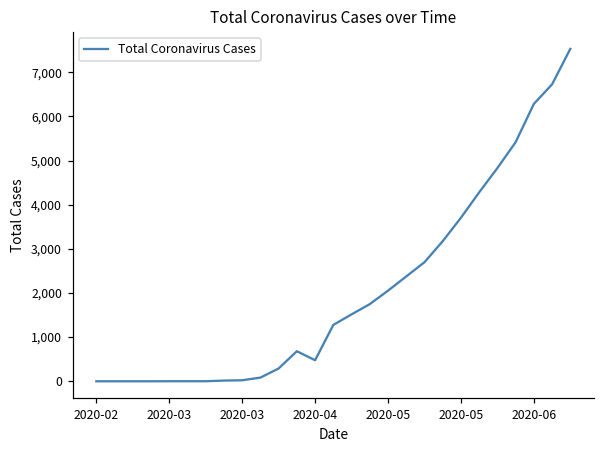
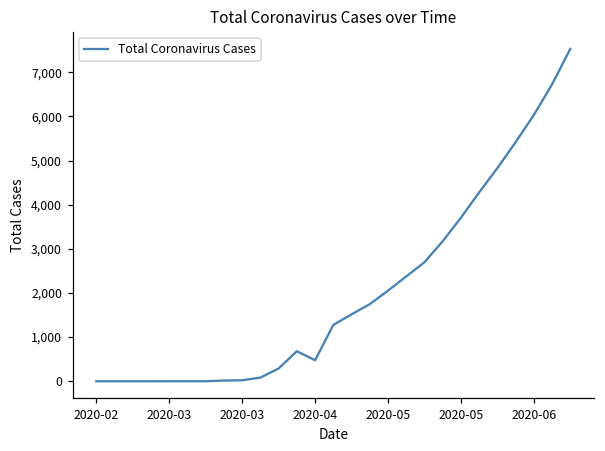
  {
    "2020-02": "0",
    "2020-04": "500",
-   "2020-06": "6,300"
+   "2020-06": "6,000"
  }
